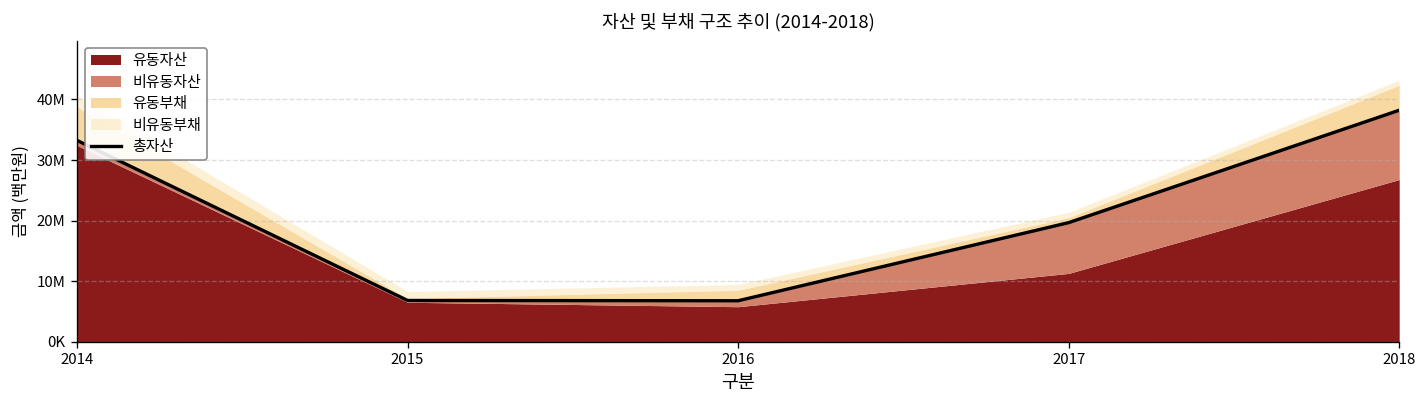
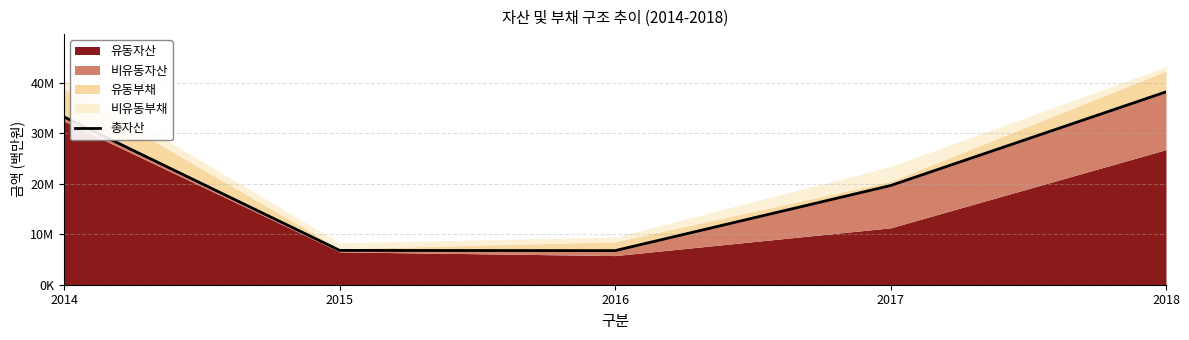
  {
    "비유동자산": {
      "2014": 1000000,
      "2016": 1000000,
      "2017": 8000000,
      "2018": 11000000
    },
    "유동부채": {
      "2014": 6000000,
      "2016": 2000000,
      "2017": 1000000,
      "2018": 4000000
    },
    "비유동부채": {
      "2014": 2000000,
      "2015": 1000000,
      "2016": 1000000,
-     "2017": 1000000,
+     "2017": 3000000,
      "2018": 1000000
    }
  }
